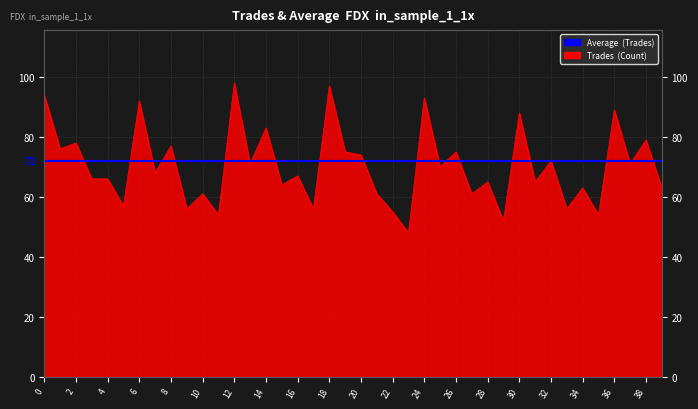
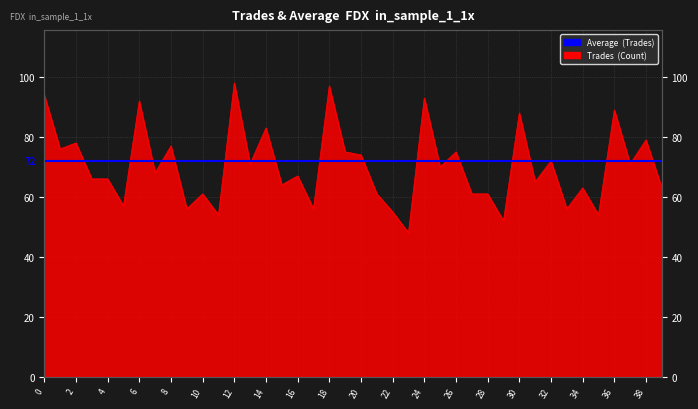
  {
    "0": 94,
    "2": 78,
    "4": 66,
    "6": 92,
    "8": 77,
    "10": 61,
    "12": 98,
    "14": 83,
    "16": 67,
    "18": 97,
    "20": 74,
    "22": 55,
    "24": 93,
    "26": 75,
-   "28": 65,
+   "28": 61,
    "30": 88,
    "32": 72,
    "34": 63,
    "36": 89,
    "38": 79
  }
